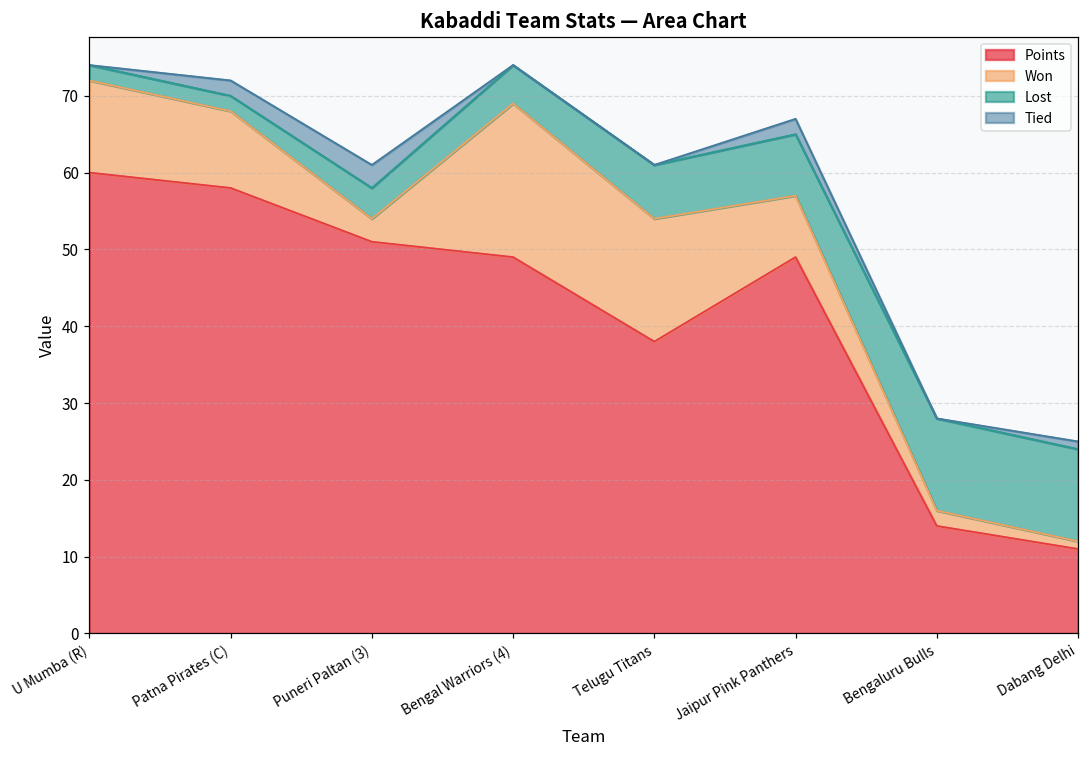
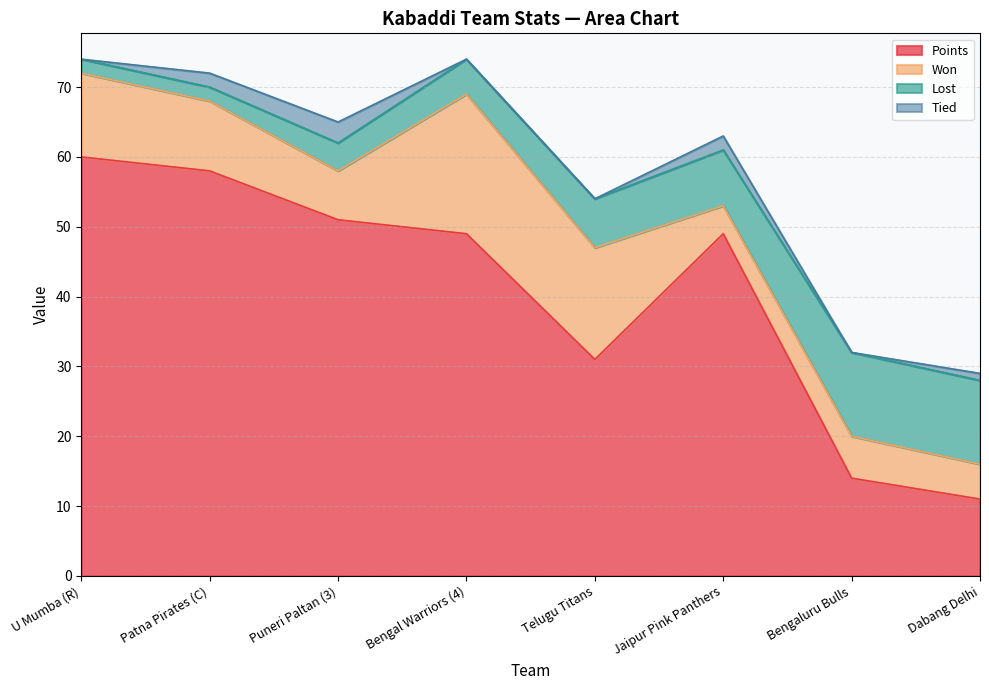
  {
    "Points": {
      "U Mumba (R)": 60,
      "Patna Pirates (C)": 58,
      "Puneri Paltan (3)": 51,
      "Bengal Warriors (4)": 49,
-     "Telugu Titans": 38,
+     "Telugu Titans": 31,
      "Jaipur Pink Panthers": 49,
      "Bengaluru Bulls": 14,
      "Dabang Delhi": 11
    },
    "Won": {
      "U Mumba (R)": 12,
      "Patna Pirates (C)": 10,
-     "Puneri Paltan (3)": 3,
+     "Puneri Paltan (3)": 7,
      "Bengal Warriors (4)": 20,
      "Telugu Titans": 16,
-     "Jaipur Pink Panthers": 8,
-     "Bengaluru Bulls": 2,
-     "Dabang Delhi": 1
+     "Jaipur Pink Panthers": 4,
+     "Bengaluru Bulls": 6,
+     "Dabang Delhi": 5
    }
  }
